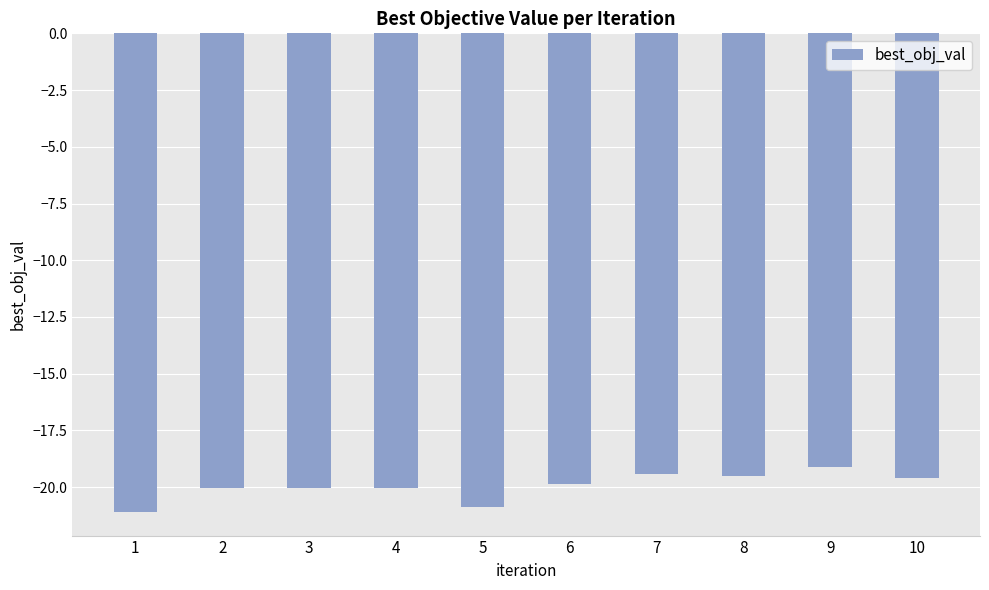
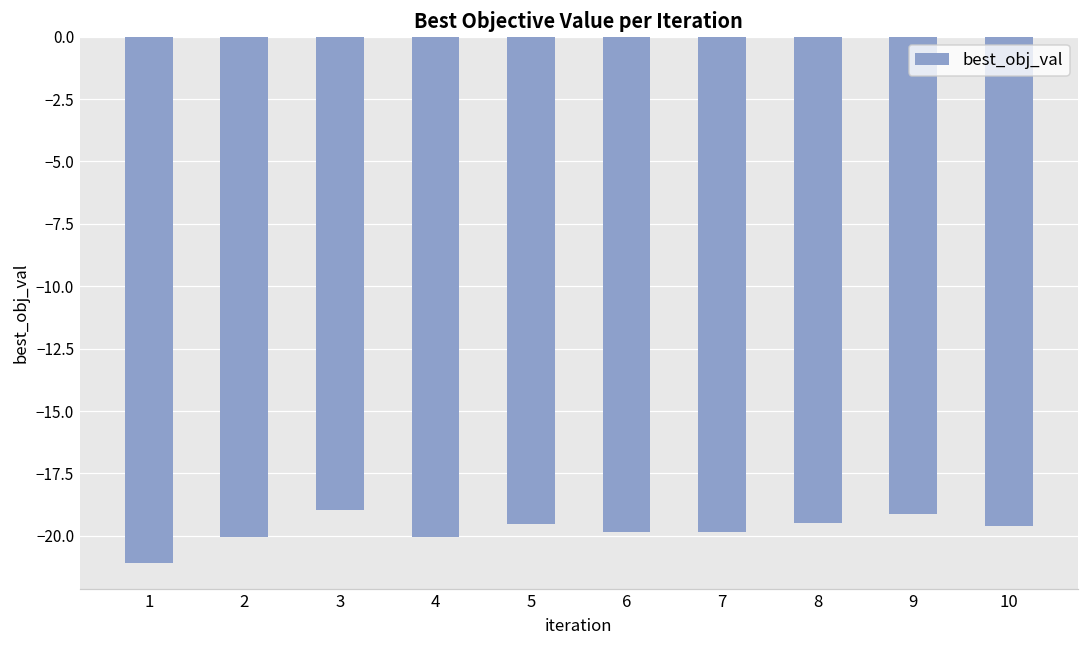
  {
    "1": -21.1,
    "2": -20.0,
-   "3": -20.0,
+   "3": -19.0,
    "4": -20.0,
-   "5": -20.9,
+   "5": -19.5,
    "6": -19.9,
-   "7": -19.4,
+   "7": -19.8,
    "8": -19.5,
    "9": -19.1,
    "10": -19.6
  }
